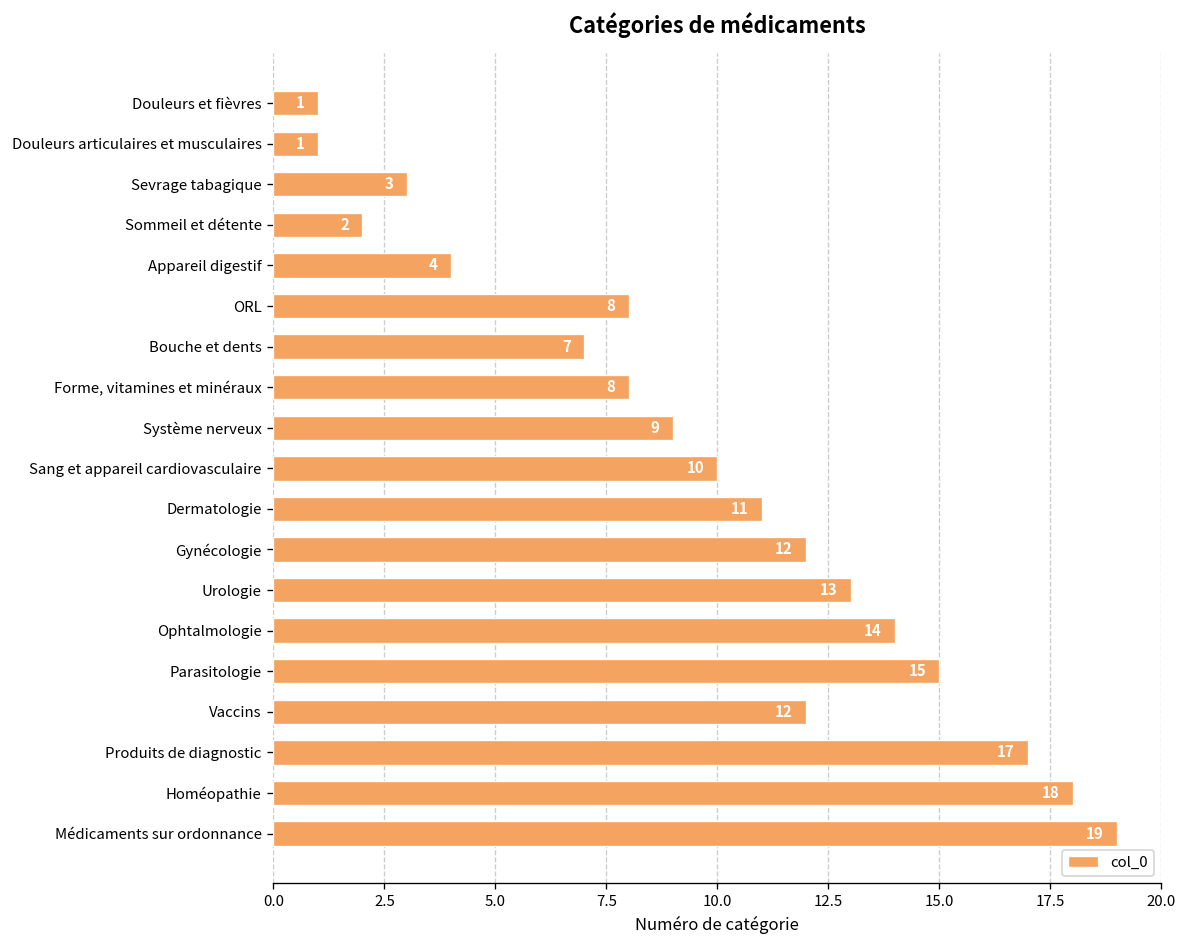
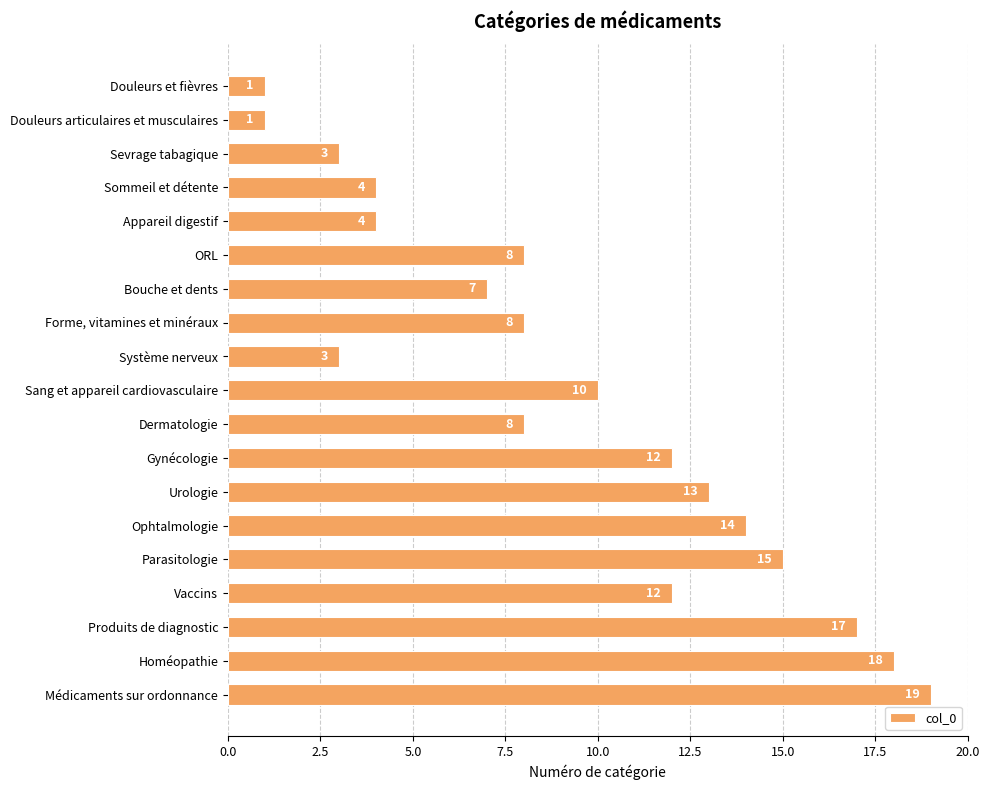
  {
    "Douleurs et fièvres": 1,
    "Douleurs articulaires et musculaires": 1,
    "Sevrage tabagique": 3,
-   "Sommeil et détente": 2,
+   "Sommeil et détente": 4,
    "Appareil digestif": 4,
    "ORL": 8,
    "Bouche et dents": 7,
    "Forme, vitamines et minéraux": 8,
-   "Système nerveux": 9,
+   "Système nerveux": 3,
    "Sang et appareil cardiovasculaire": 10,
-   "Dermatologie": 11,
+   "Dermatologie": 8,
    "Gynécologie": 12,
    "Urologie": 13,
    "Ophtalmologie": 14,
    "Parasitologie": 15,
    "Vaccins": 12,
    "Produits de diagnostic": 17,
    "Homéopathie": 18,
    "Médicaments sur ordonnance": 19
  }
